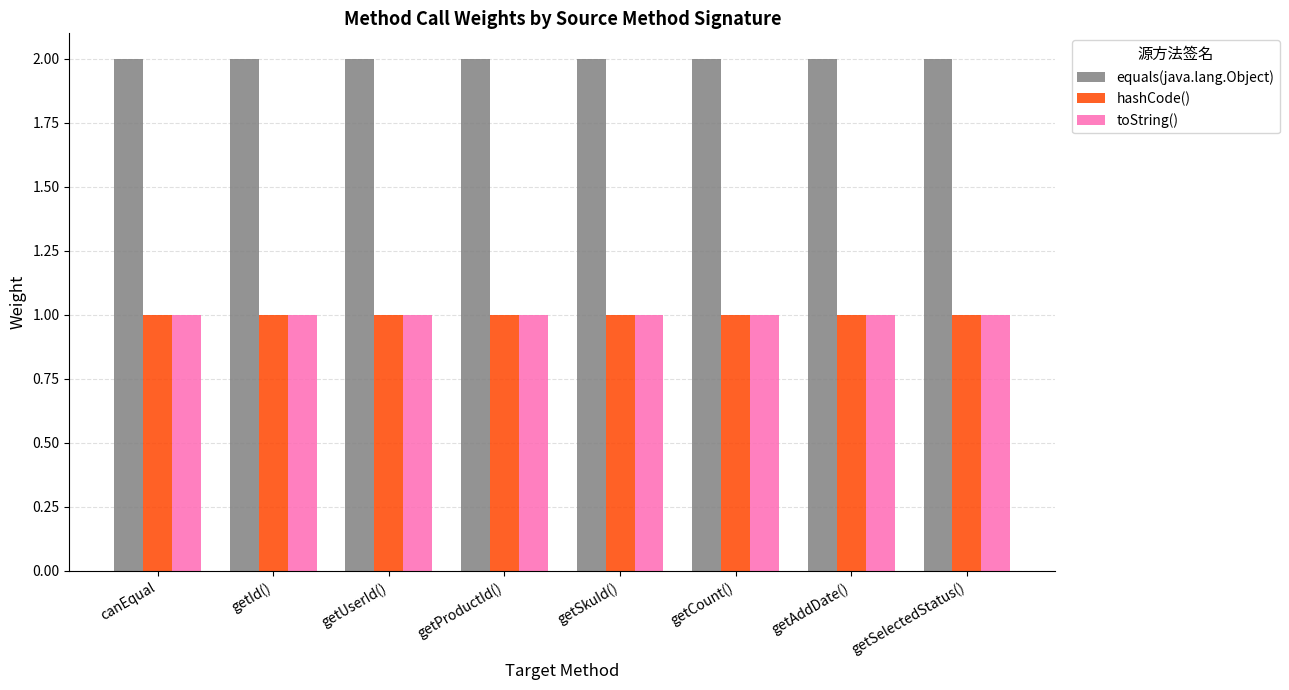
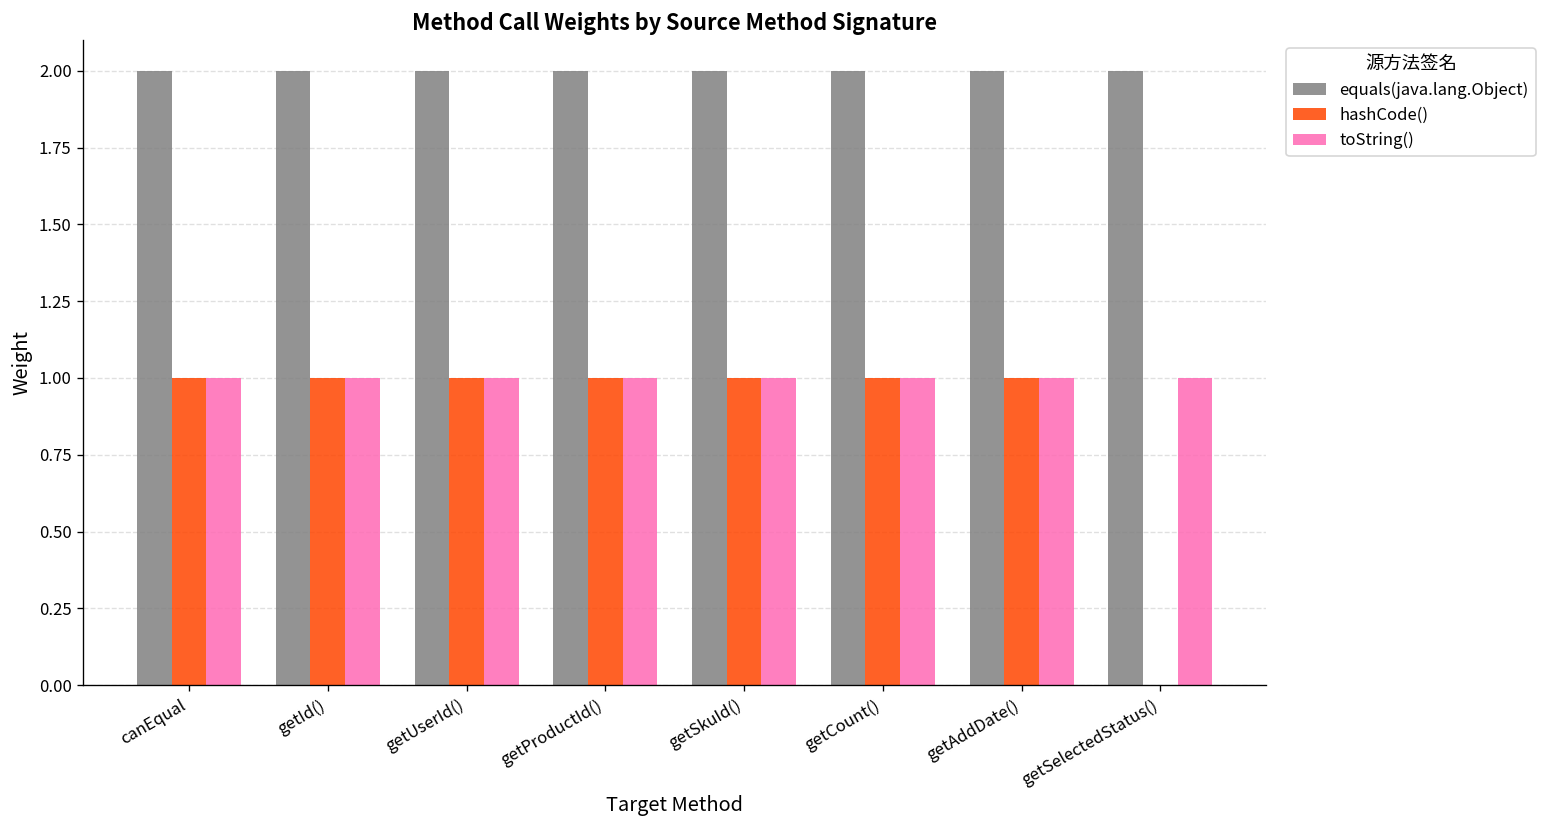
  {
    "equals(java.lang.Object)": {
      "canEqual": 2,
      "getId()": 2,
      "getUserId()": 2,
      "getProductId()": 2,
      "getSkuId()": 2,
      "getCount()": 2,
      "getAddDate()": 2,
      "getSelectedStatus()": 2
    },
    "hashCode()": {
      "canEqual": 1,
      "getId()": 1,
      "getUserId()": 1,
      "getProductId()": 1,
      "getSkuId()": 1,
      "getCount()": 1,
      "getAddDate()": 1,
-     "getSelectedStatus()": 1
+     "getSelectedStatus()": 0
    },
    "toString()": {
      "canEqual": 1,
      "getId()": 1,
      "getUserId()": 1,
      "getProductId()": 1,
      "getSkuId()": 1,
      "getCount()": 1,
      "getAddDate()": 1,
      "getSelectedStatus()": 1
    }
  }
